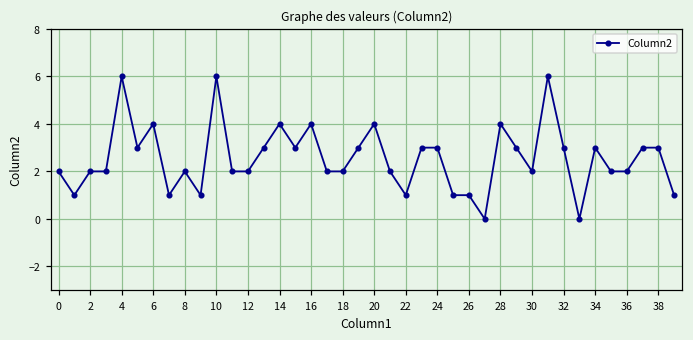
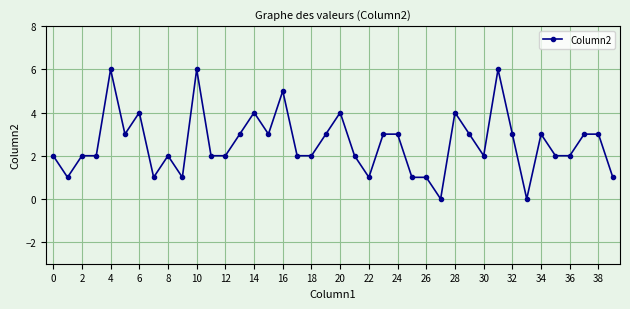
  {
    "0": 2,
    "2": 2,
    "4": 6,
    "6": 4,
    "8": 2,
    "10": 6,
    "12": 2,
    "14": 4,
-   "16": 4,
+   "16": 5,
    "18": 2,
    "20": 4,
    "22": 1,
    "24": 3,
    "26": 1,
    "28": 4,
    "30": 2,
    "32": 3,
    "34": 3,
    "36": 2,
    "38": 3
  }
